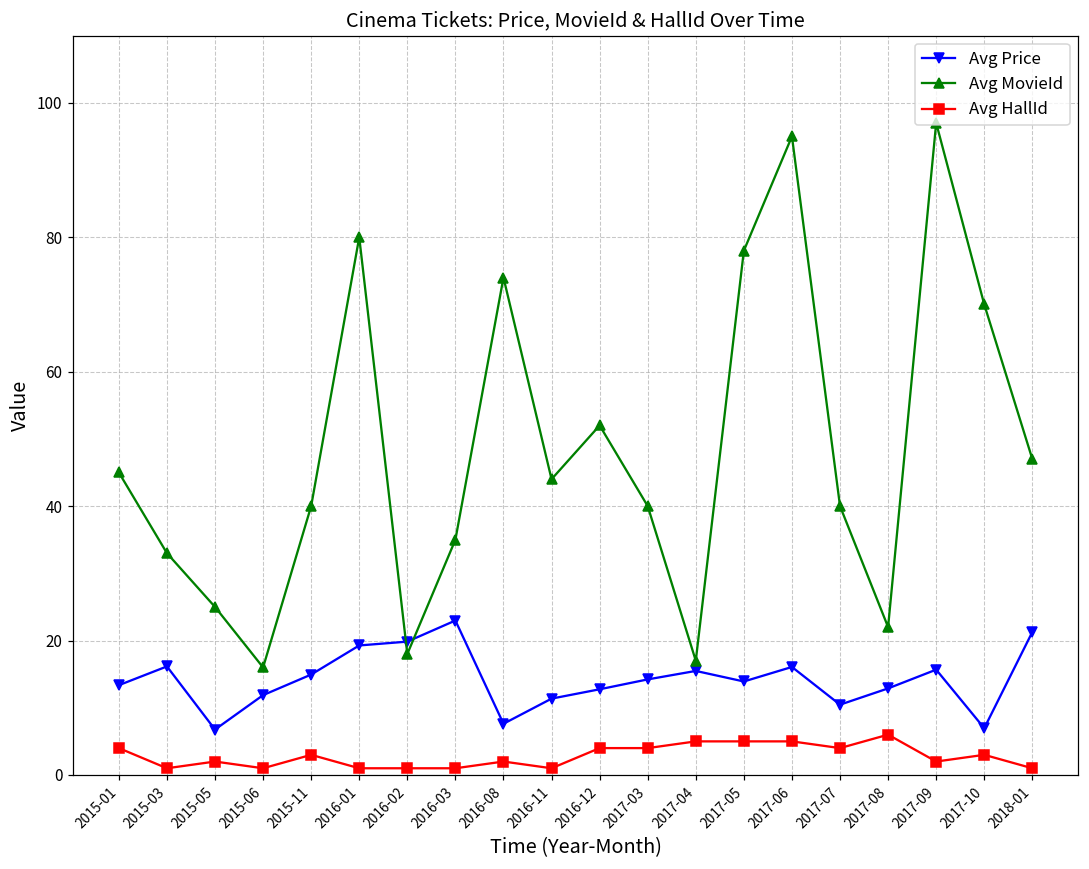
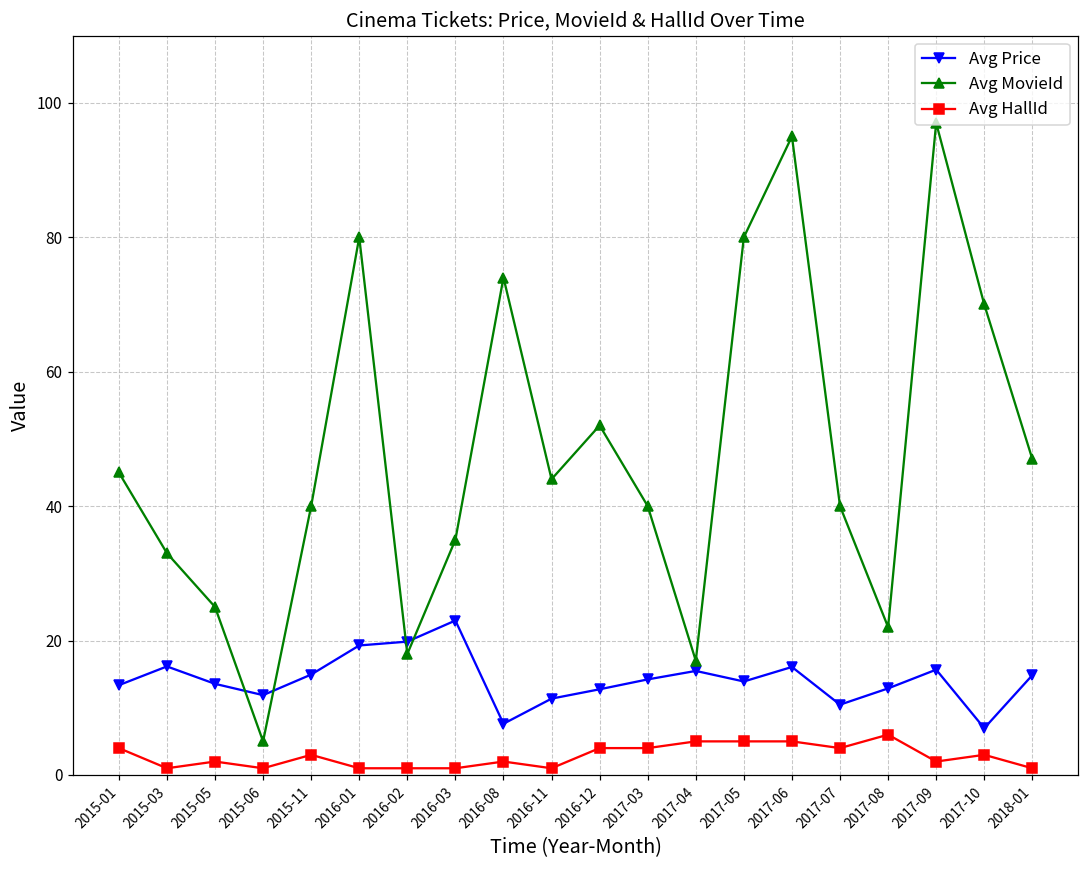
  {
    "Avg Price": {
      "2015-01": 13,
      "2015-03": 16,
-     "2015-05": 7,
+     "2015-05": 14,
      "2015-06": 12,
      "2015-11": 15,
      "2016-01": 19,
      "2016-02": 20,
      "2016-03": 23,
      "2016-08": 8,
      "2016-11": 11,
      "2016-12": 13,
      "2017-03": 14,
      "2017-04": 15,
      "2017-05": 14,
      "2017-06": 16,
      "2017-07": 10,
      "2017-08": 13,
      "2017-09": 16,
      "2017-10": 7,
-     "2018-01": 21
+     "2018-01": 15
    },
    "Avg MovieId": {
      "2015-01": 45,
      "2015-03": 33,
      "2015-05": 25,
-     "2015-06": 16,
+     "2015-06": 5,
      "2015-11": 40,
      "2016-01": 80,
      "2016-02": 18,
      "2016-03": 35,
      "2016-08": 74,
      "2016-11": 44,
      "2016-12": 52,
      "2017-03": 40,
      "2017-04": 17,
-     "2017-05": 78,
+     "2017-05": 80,
      "2017-06": 95,
      "2017-07": 40,
      "2017-08": 22,
      "2017-10": 70,
      "2018-01": 47
    },
    "Avg HallId": {
      "2015-01": 4,
      "2015-03": 1,
      "2015-05": 2,
      "2015-06": 1,
      "2015-11": 3,
      "2016-01": 1,
      "2016-02": 1,
      "2016-03": 1,
      "2016-08": 2,
      "2016-11": 1,
      "2016-12": 4,
      "2017-03": 4,
      "2017-04": 5,
      "2017-05": 5,
      "2017-06": 5,
      "2017-07": 4,
      "2017-08": 6,
      "2017-09": 2,
      "2017-10": 3,
      "2018-01": 1
    }
  }
